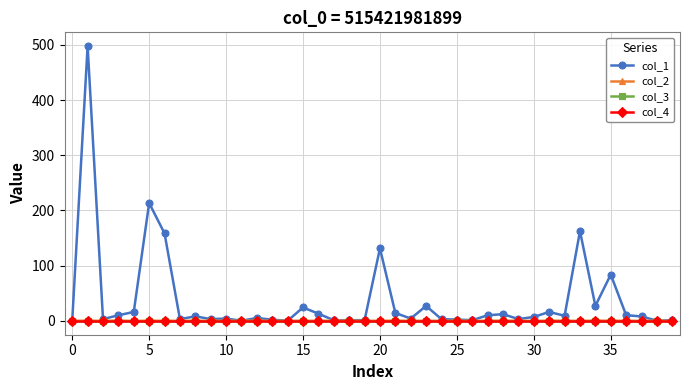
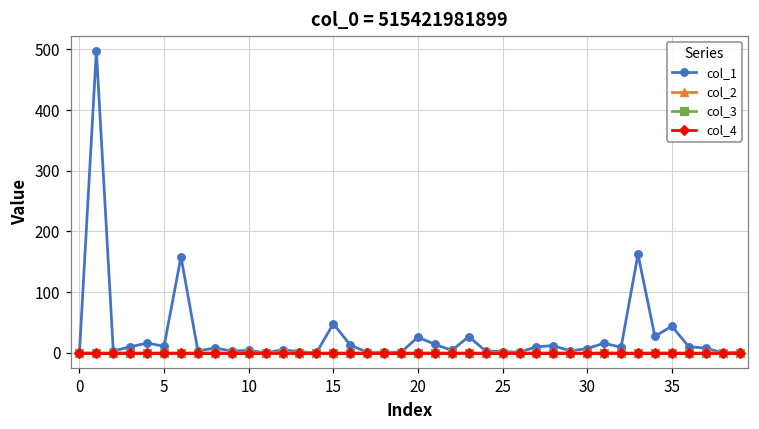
  {
    "col_1": {
-     "5": 210,
-     "15": 20,
-     "20": 130,
+     "5": 10,
+     "15": 50,
+     "20": 30,
      "30": 10,
-     "35": 80
+     "35": 40
    },
    "col_4": {
      "5": 0,
      "15": 0,
      "20": 0,
      "30": 0,
      "35": 0
    }
  }
